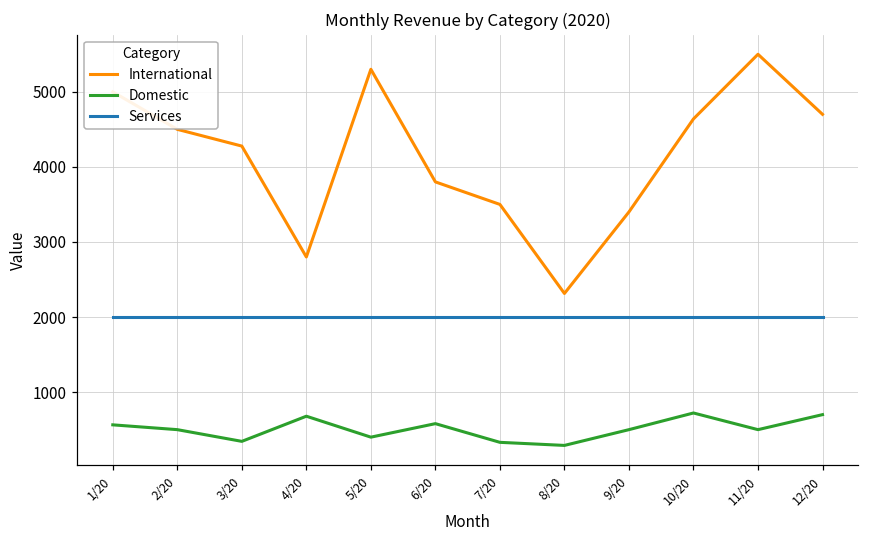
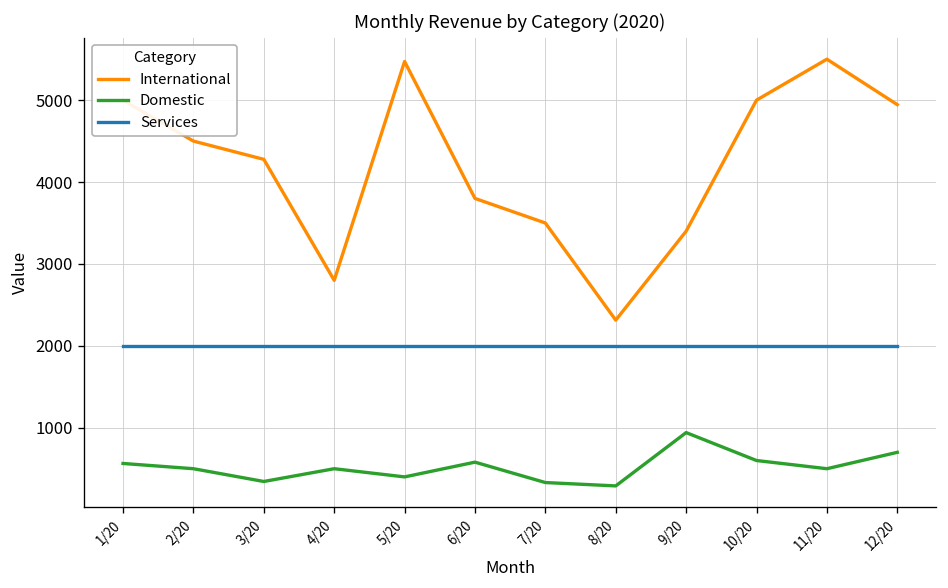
  {
    "International": {
      "3/20": 4300,
      "4/20": 2800,
-     "5/20": 5300,
+     "5/20": 5500,
      "6/20": 3800,
      "7/20": 3500,
      "8/20": 2300,
      "9/20": 3400,
-     "10/20": 4600,
+     "10/20": 5000,
      "11/20": 5500,
-     "12/20": 4700
+     "12/20": 4900
    },
    "Domestic": {
      "1/20": 600,
      "2/20": 500,
      "3/20": 300,
-     "4/20": 700,
+     "4/20": 500,
      "5/20": 400,
      "6/20": 600,
      "7/20": 300,
      "8/20": 300,
-     "9/20": 500,
-     "10/20": 700,
+     "9/20": 900,
+     "10/20": 600,
      "11/20": 500,
      "12/20": 700
    },
    "Services": {
      "1/20": 2000,
      "2/20": 2000,
      "3/20": 2000,
      "4/20": 2000,
      "5/20": 2000,
      "6/20": 2000,
      "7/20": 2000,
      "8/20": 2000,
      "9/20": 2000,
      "10/20": 2000,
      "11/20": 2000,
      "12/20": 2000
    }
  }
